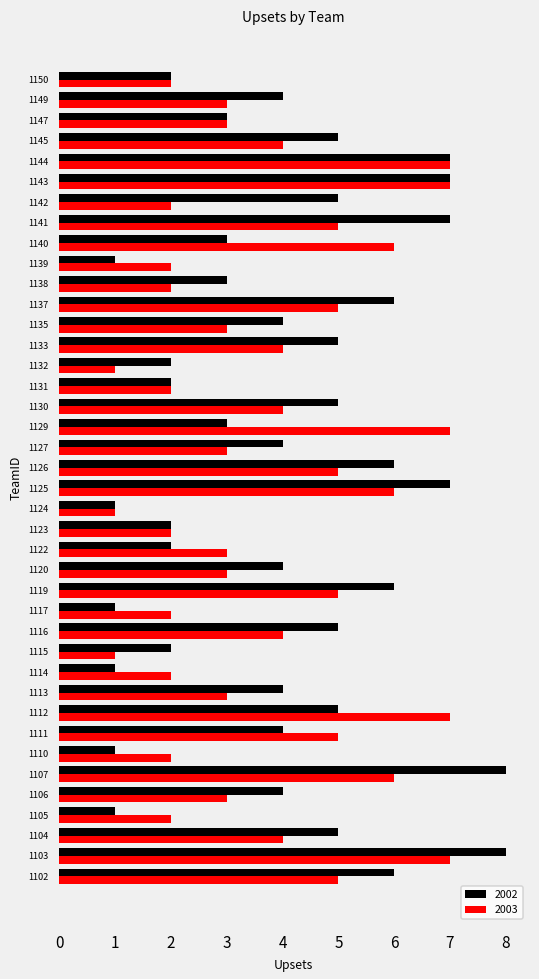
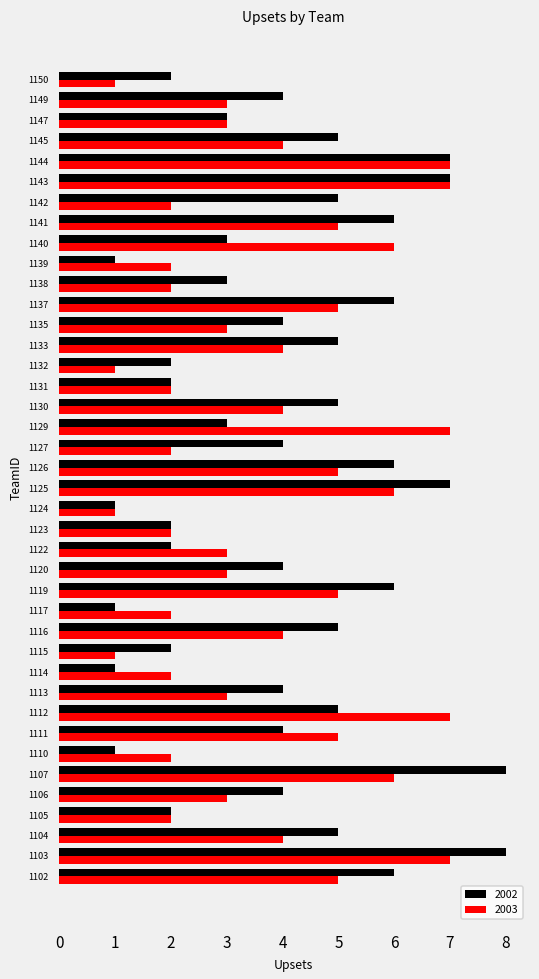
  {
    "2002": {
      "1150": 2,
      "1149": 4,
      "1147": 3,
      "1145": 5,
      "1144": 7,
      "1143": 7,
      "1142": 5,
-     "1141": 7,
+     "1141": 6,
      "1140": 3,
      "1139": 1,
      "1138": 3,
      "1137": 6,
      "1135": 4,
      "1133": 5,
      "1132": 2,
      "1131": 2,
      "1130": 5,
      "1129": 3,
      "1127": 4,
      "1126": 6,
      "1125": 7,
      "1124": 1,
      "1123": 2,
      "1122": 2,
      "1120": 4,
      "1119": 6,
      "1117": 1,
      "1116": 5,
      "1115": 2,
      "1114": 1,
      "1113": 4,
      "1112": 5,
      "1111": 4,
      "1110": 1,
      "1107": 8,
      "1106": 4,
-     "1105": 1,
+     "1105": 2,
      "1104": 5,
      "1103": 8,
      "1102": 6
    },
    "2003": {
-     "1150": 2,
+     "1150": 1,
      "1149": 3,
      "1147": 3,
      "1145": 4,
      "1144": 7,
      "1143": 7,
      "1142": 2,
      "1141": 5,
      "1140": 6,
      "1139": 2,
      "1138": 2,
      "1137": 5,
      "1135": 3,
      "1133": 4,
      "1132": 1,
      "1131": 2,
      "1130": 4,
      "1129": 7,
-     "1127": 3,
+     "1127": 2,
      "1126": 5,
      "1125": 6,
      "1124": 1,
      "1123": 2,
      "1122": 3,
      "1120": 3,
      "1119": 5,
      "1117": 2,
      "1116": 4,
      "1115": 1,
      "1114": 2,
      "1113": 3,
      "1112": 7,
      "1111": 5,
      "1110": 2,
      "1107": 6,
      "1106": 3,
      "1105": 2,
      "1104": 4,
      "1103": 7,
      "1102": 5
    }
  }
